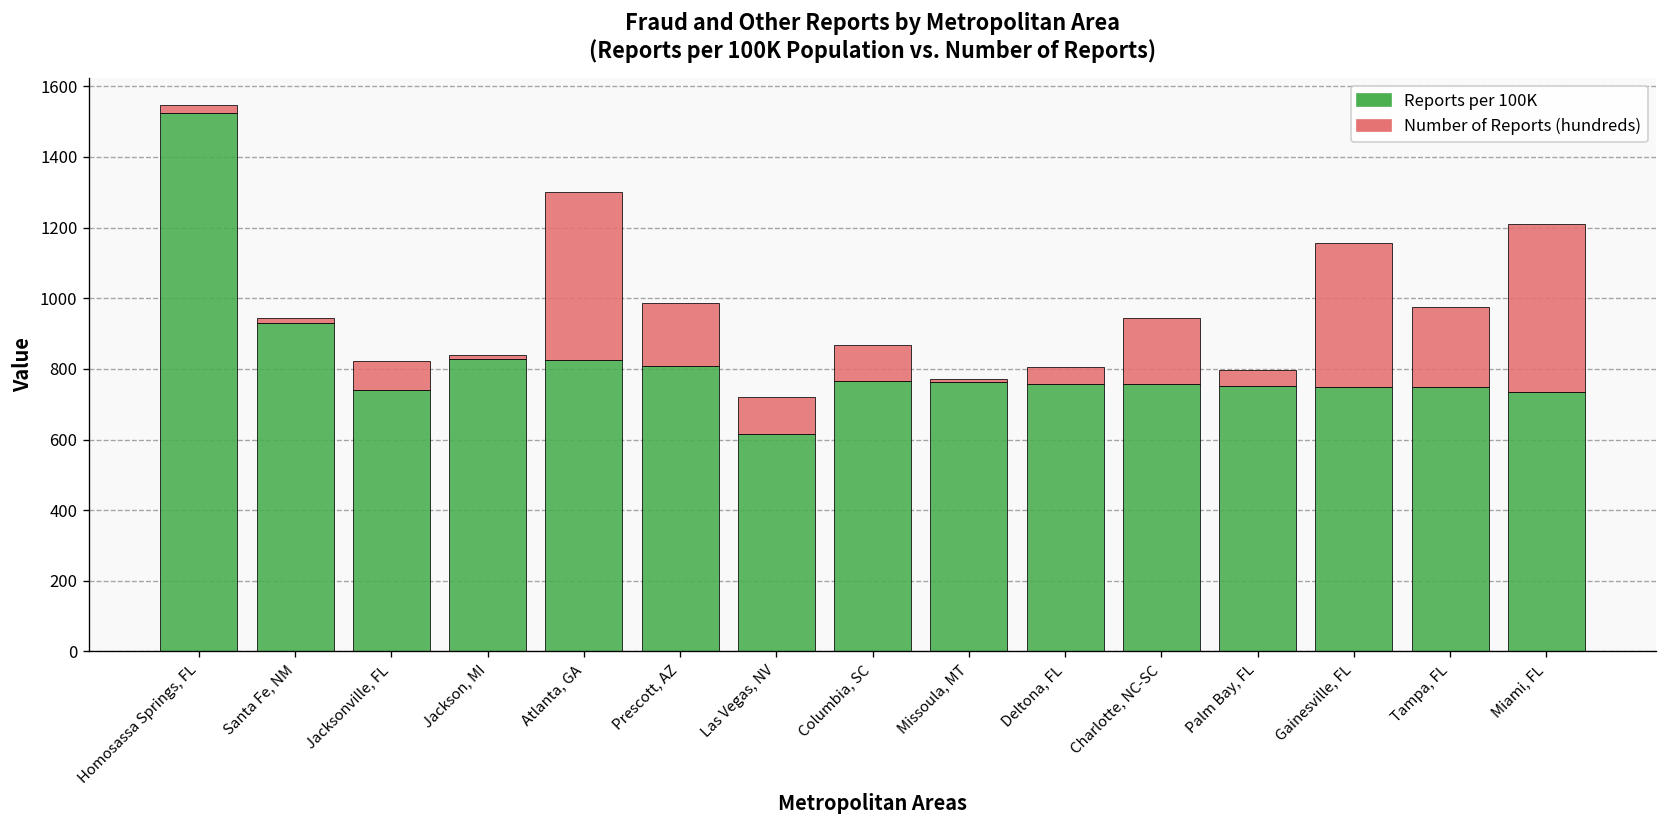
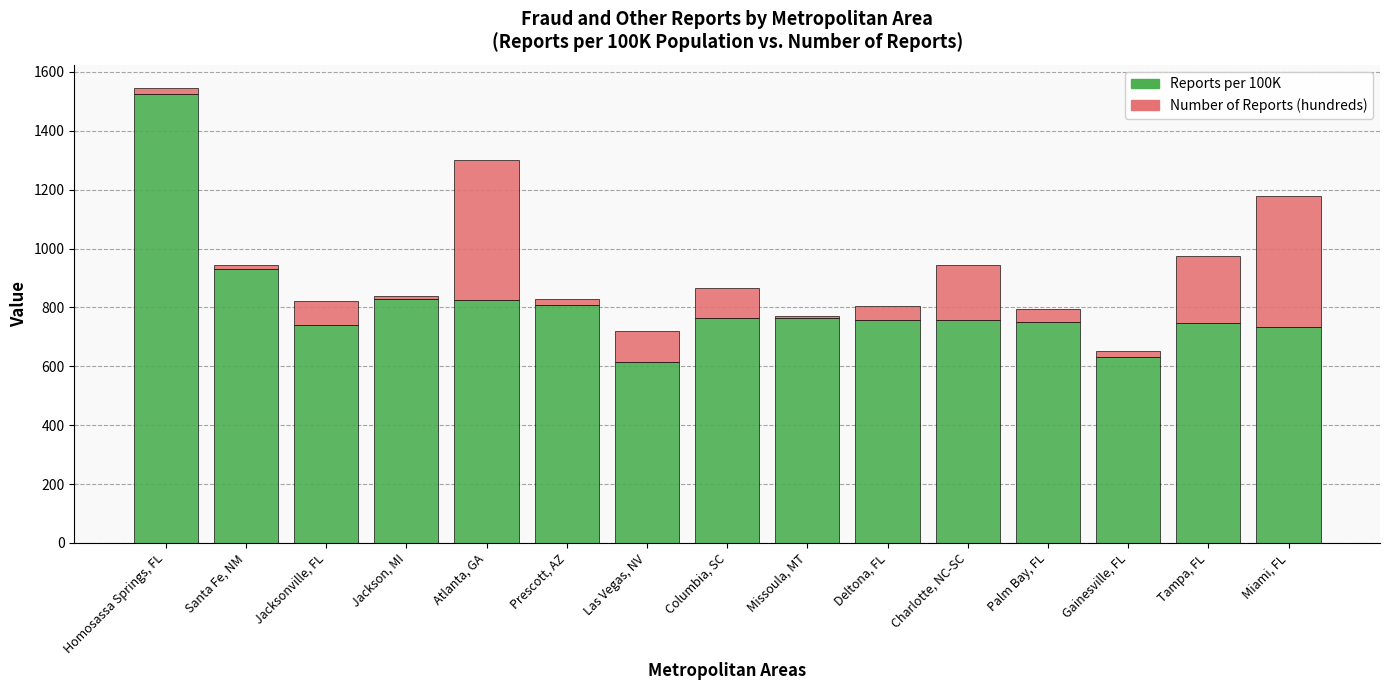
  {
    "Reports per 100K": {
      "Homosassa Springs, FL": 1530,
      "Santa Fe, NM": 930,
      "Jacksonville, FL": 740,
      "Jackson, MI": 830,
      "Atlanta, GA": 820,
      "Prescott, AZ": 810,
      "Las Vegas, NV": 620,
      "Columbia, SC": 770,
      "Missoula, MT": 760,
      "Deltona, FL": 760,
      "Charlotte, NC-SC": 760,
      "Palm Bay, FL": 750,
-     "Gainesville, FL": 750,
+     "Gainesville, FL": 630,
      "Tampa, FL": 750,
      "Miami, FL": 730
    },
    "Number of Reports (hundreds)": {
      "Homosassa Springs, FL": 20,
      "Santa Fe, NM": 10,
      "Jacksonville, FL": 80,
      "Jackson, MI": 10,
      "Atlanta, GA": 480,
-     "Prescott, AZ": 180,
+     "Prescott, AZ": 20,
      "Las Vegas, NV": 100,
      "Columbia, SC": 100,
      "Missoula, MT": 10,
      "Deltona, FL": 50,
      "Charlotte, NC-SC": 190,
      "Palm Bay, FL": 40,
-     "Gainesville, FL": 410,
+     "Gainesville, FL": 20,
      "Tampa, FL": 230,
-     "Miami, FL": 480
+     "Miami, FL": 450
    }
  }
